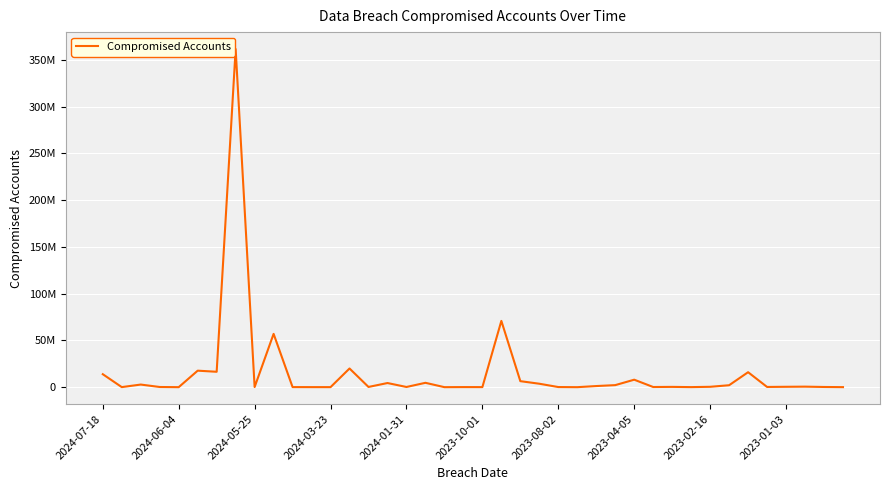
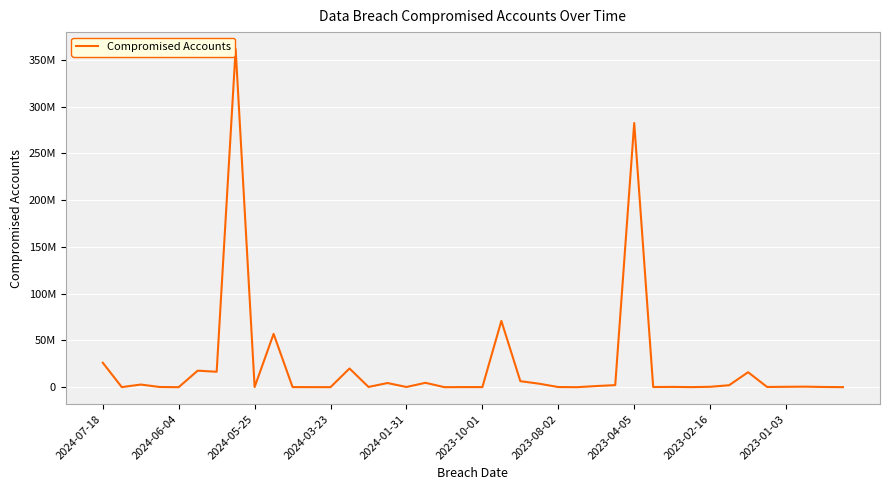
  {
-   "2024-07-18": 10000000,
+   "2024-07-18": 30000000,
    "2024-06-04": 0,
    "2024-05-25": 0,
    "2024-03-23": 0,
    "2024-01-31": 0,
    "2023-10-01": 0,
    "2023-08-02": 0,
-   "2023-04-05": 10000000,
+   "2023-04-05": 280000000,
    "2023-02-16": 0,
    "2023-01-03": 0
  }
